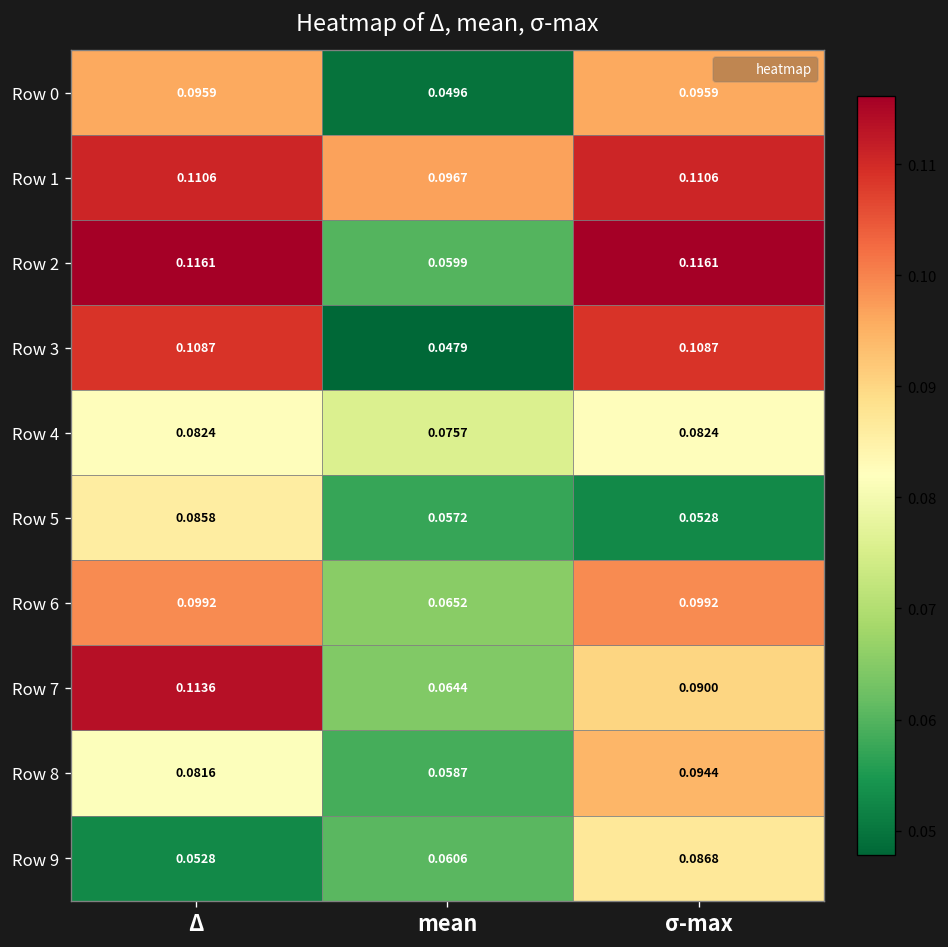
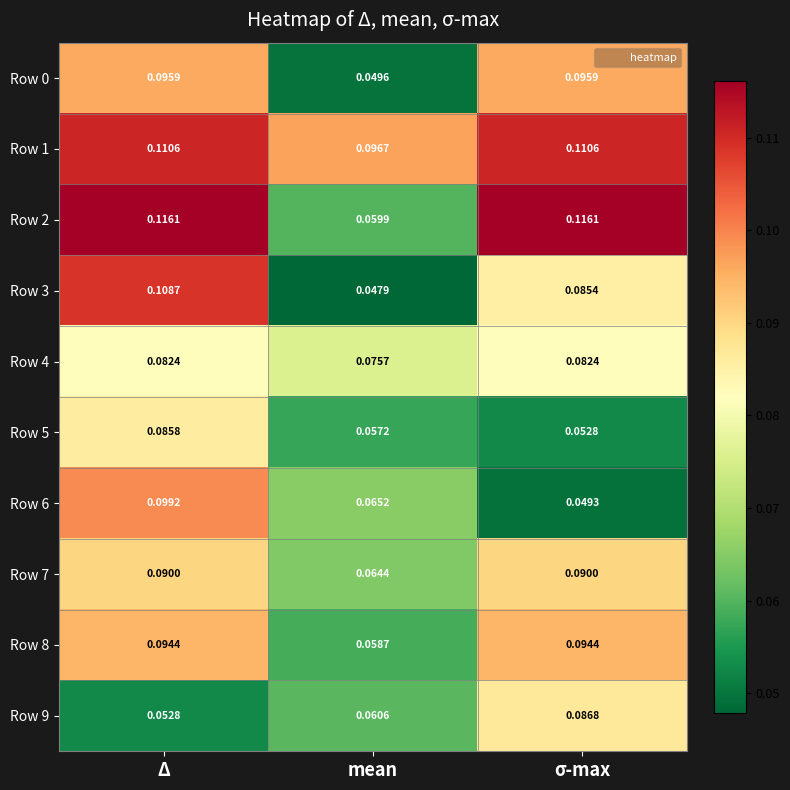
  {
    "Row 0": {
      "Δ": 0.0959,
      "mean": 0.0496,
      "σ-max": 0.0959
    },
    "Row 1": {
      "Δ": 0.1106,
      "mean": 0.0967,
      "σ-max": 0.1106
    },
    "Row 2": {
      "Δ": 0.1161,
      "mean": 0.0599,
      "σ-max": 0.1161
    },
    "Row 3": {
      "Δ": 0.1087,
      "mean": 0.0479,
-     "σ-max": 0.1087
+     "σ-max": 0.0854
    },
    "Row 4": {
      "Δ": 0.0824,
      "mean": 0.0757,
      "σ-max": 0.0824
    },
    "Row 5": {
      "Δ": 0.0858,
      "mean": 0.0572,
      "σ-max": 0.0528
    },
    "Row 6": {
      "Δ": 0.0992,
      "mean": 0.0652,
-     "σ-max": 0.0992
+     "σ-max": 0.0493
    },
    "Row 7": {
-     "Δ": 0.1136,
+     "Δ": 0.0900,
      "mean": 0.0644,
      "σ-max": 0.0900
    },
    "Row 8": {
-     "Δ": 0.0816,
+     "Δ": 0.0944,
      "mean": 0.0587,
      "σ-max": 0.0944
    },
    "Row 9": {
      "Δ": 0.0528,
      "mean": 0.0606,
      "σ-max": 0.0868
    }
  }
